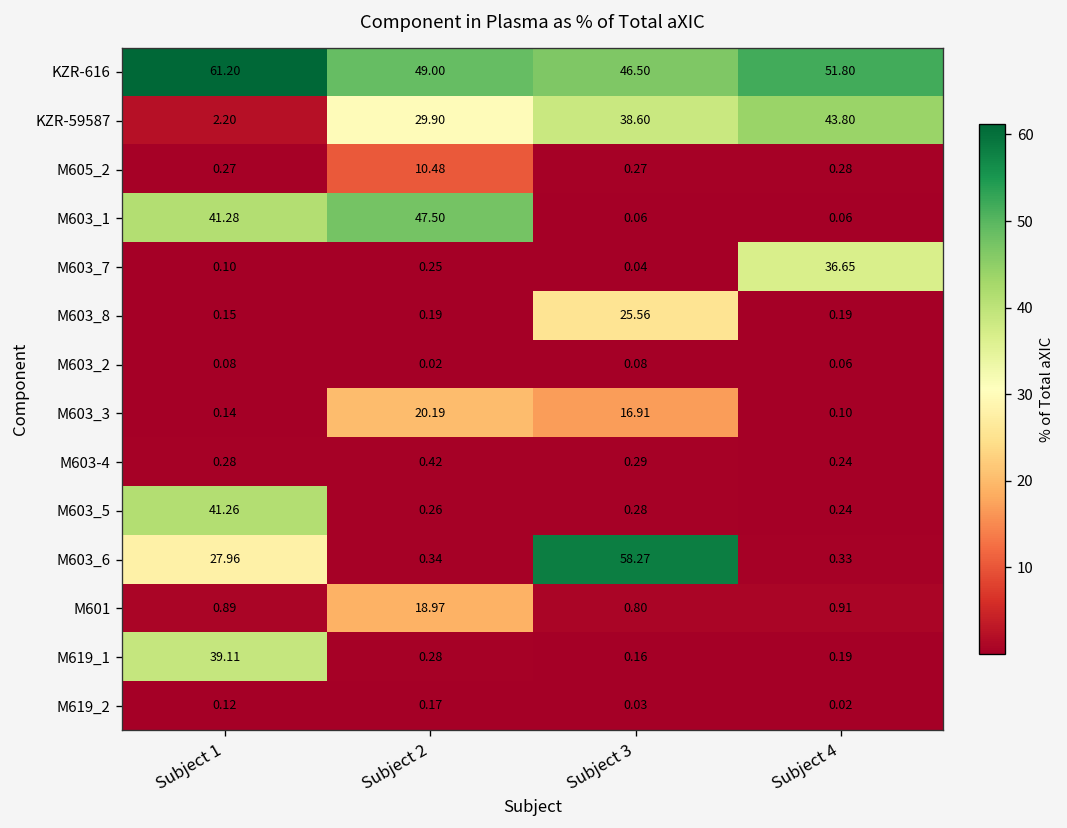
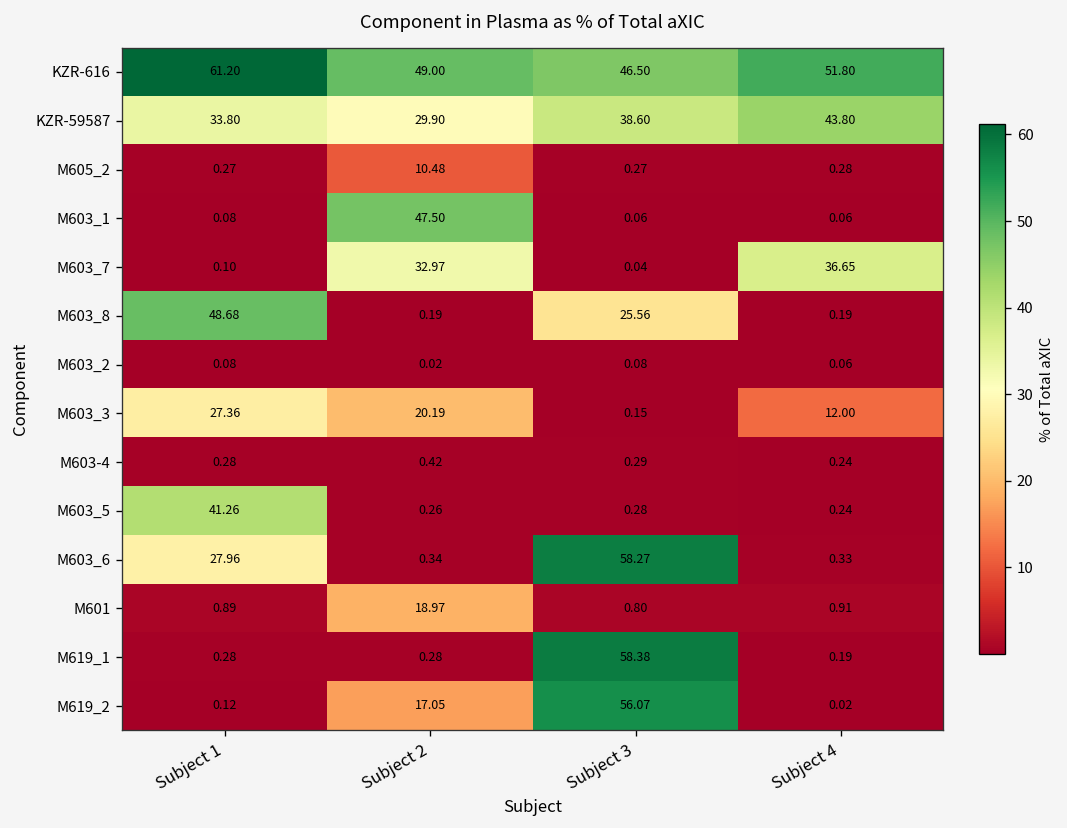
  {
    "KZR-616": {
      "Subject 1": 61.20,
      "Subject 2": 49.00,
      "Subject 3": 46.50,
      "Subject 4": 51.80
    },
    "KZR-59587": {
-     "Subject 1": 2.20,
+     "Subject 1": 33.80,
      "Subject 2": 29.90,
      "Subject 3": 38.60,
      "Subject 4": 43.80
    },
    "M605_2": {
      "Subject 1": 0.27,
      "Subject 2": 10.48,
      "Subject 3": 0.27,
      "Subject 4": 0.28
    },
    "M603_1": {
-     "Subject 1": 41.28,
+     "Subject 1": 0.08,
      "Subject 2": 47.50,
      "Subject 3": 0.06,
      "Subject 4": 0.06
    },
    "M603_7": {
      "Subject 1": 0.10,
-     "Subject 2": 0.25,
+     "Subject 2": 32.97,
      "Subject 3": 0.04,
      "Subject 4": 36.65
    },
    "M603_8": {
-     "Subject 1": 0.15,
+     "Subject 1": 48.68,
      "Subject 2": 0.19,
      "Subject 3": 25.56,
      "Subject 4": 0.19
    },
    "M603_2": {
      "Subject 1": 0.08,
      "Subject 2": 0.02,
      "Subject 3": 0.08,
      "Subject 4": 0.06
    },
    "M603_3": {
-     "Subject 1": 0.14,
+     "Subject 1": 27.36,
      "Subject 2": 20.19,
-     "Subject 3": 16.91,
-     "Subject 4": 0.10
+     "Subject 3": 0.15,
+     "Subject 4": 12.00
    },
    "M603-4": {
      "Subject 1": 0.28,
      "Subject 2": 0.42,
      "Subject 3": 0.29,
      "Subject 4": 0.24
    },
    "M603_5": {
      "Subject 1": 41.26,
      "Subject 2": 0.26,
      "Subject 3": 0.28,
      "Subject 4": 0.24
    },
    "M603_6": {
      "Subject 1": 27.96,
      "Subject 2": 0.34,
      "Subject 3": 58.27,
      "Subject 4": 0.33
    },
    "M601": {
      "Subject 1": 0.89,
      "Subject 2": 18.97,
      "Subject 3": 0.80,
      "Subject 4": 0.91
    },
    "M619_1": {
-     "Subject 1": 39.11,
+     "Subject 1": 0.28,
      "Subject 2": 0.28,
-     "Subject 3": 0.16,
+     "Subject 3": 58.38,
      "Subject 4": 0.19
    },
    "M619_2": {
      "Subject 1": 0.12,
-     "Subject 2": 0.17,
-     "Subject 3": 0.03,
+     "Subject 2": 17.05,
+     "Subject 3": 56.07,
      "Subject 4": 0.02
    }
  }
